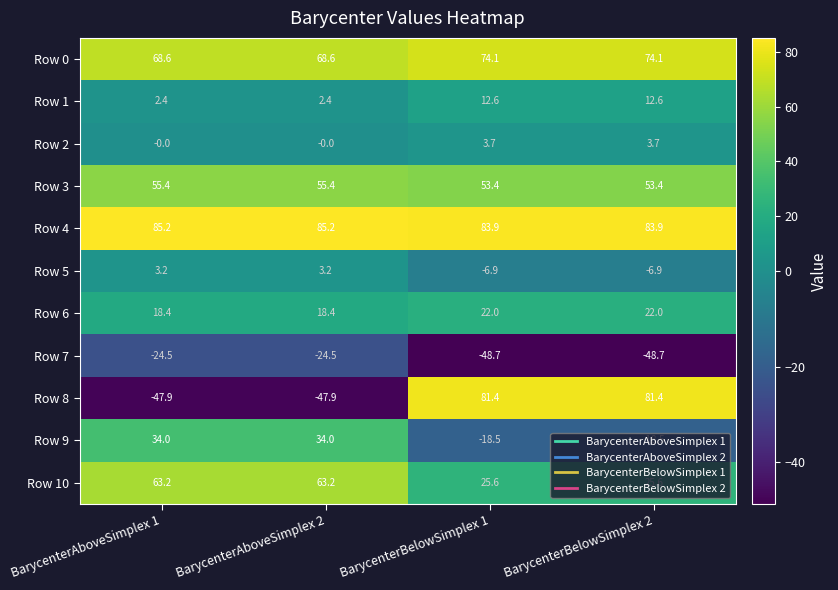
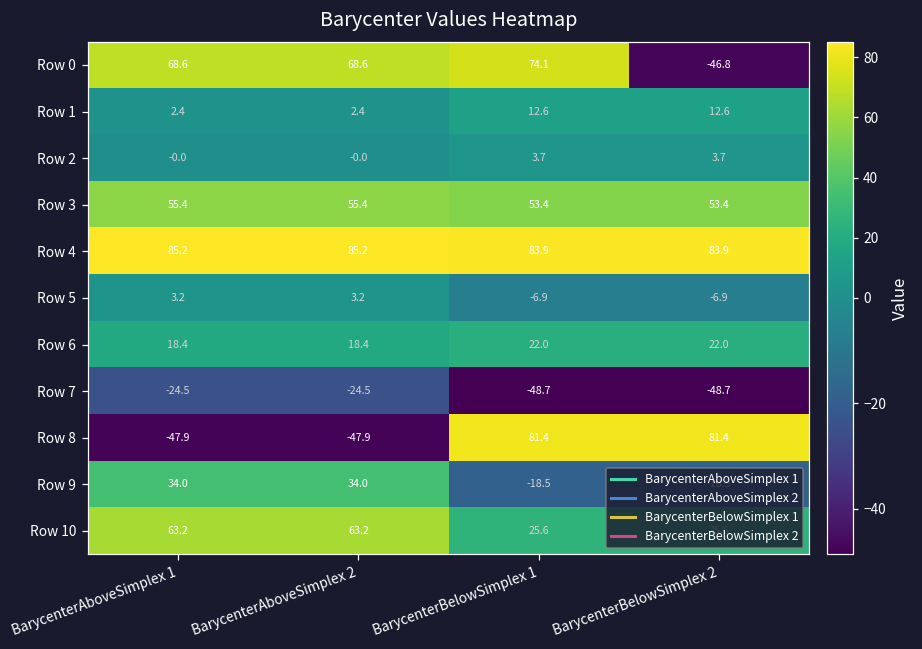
  {
    "Row 0": {
      "BarycenterAboveSimplex 1": 68.6,
      "BarycenterAboveSimplex 2": 68.6,
      "BarycenterBelowSimplex 1": 74.1,
-     "BarycenterBelowSimplex 2": 74.1
+     "BarycenterBelowSimplex 2": -46.8
    },
    "Row 1": {
      "BarycenterAboveSimplex 1": 2.4,
      "BarycenterAboveSimplex 2": 2.4,
      "BarycenterBelowSimplex 1": 12.6,
      "BarycenterBelowSimplex 2": 12.6
    },
    "Row 2": {
      "BarycenterAboveSimplex 1": -0.0,
      "BarycenterAboveSimplex 2": -0.0,
      "BarycenterBelowSimplex 1": 3.7,
      "BarycenterBelowSimplex 2": 3.7
    },
    "Row 3": {
      "BarycenterAboveSimplex 1": 55.4,
      "BarycenterAboveSimplex 2": 55.4,
      "BarycenterBelowSimplex 1": 53.4,
      "BarycenterBelowSimplex 2": 53.4
    },
    "Row 4": {
      "BarycenterAboveSimplex 1": 85.2,
      "BarycenterAboveSimplex 2": 85.2,
      "BarycenterBelowSimplex 1": 83.9,
      "BarycenterBelowSimplex 2": 83.9
    },
    "Row 5": {
      "BarycenterAboveSimplex 1": 3.2,
      "BarycenterAboveSimplex 2": 3.2,
      "BarycenterBelowSimplex 1": -6.9,
      "BarycenterBelowSimplex 2": -6.9
    },
    "Row 6": {
      "BarycenterAboveSimplex 1": 18.4,
      "BarycenterAboveSimplex 2": 18.4,
      "BarycenterBelowSimplex 1": 22.0,
      "BarycenterBelowSimplex 2": 22.0
    },
    "Row 7": {
      "BarycenterAboveSimplex 1": -24.5,
      "BarycenterAboveSimplex 2": -24.5,
      "BarycenterBelowSimplex 1": -48.7,
      "BarycenterBelowSimplex 2": -48.7
    },
    "Row 8": {
      "BarycenterAboveSimplex 1": -47.9,
      "BarycenterAboveSimplex 2": -47.9,
      "BarycenterBelowSimplex 1": 81.4,
      "BarycenterBelowSimplex 2": 81.4
    },
    "Row 9": {
      "BarycenterAboveSimplex 1": 34.0,
      "BarycenterAboveSimplex 2": 34.0,
      "BarycenterBelowSimplex 1": -18.5
    },
    "Row 10": {
      "BarycenterAboveSimplex 1": 63.2,
      "BarycenterAboveSimplex 2": 63.2,
      "BarycenterBelowSimplex 1": 25.6
    }
  }
